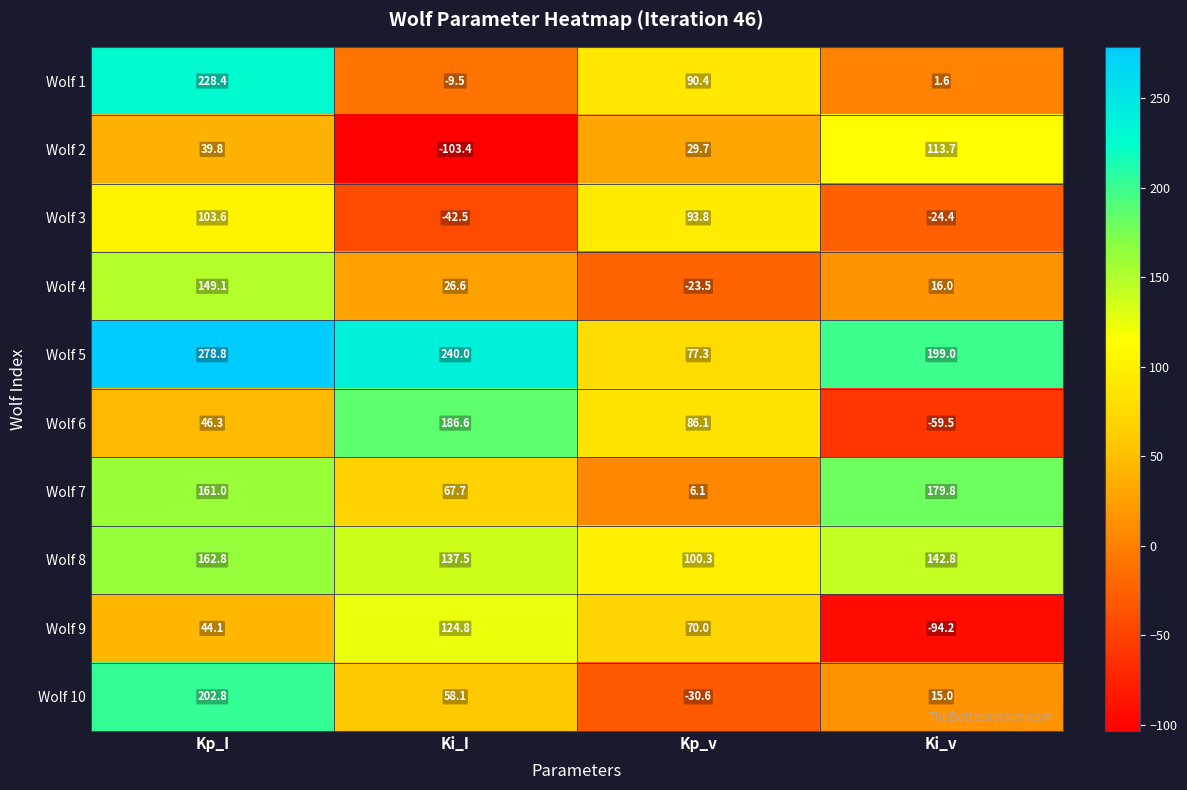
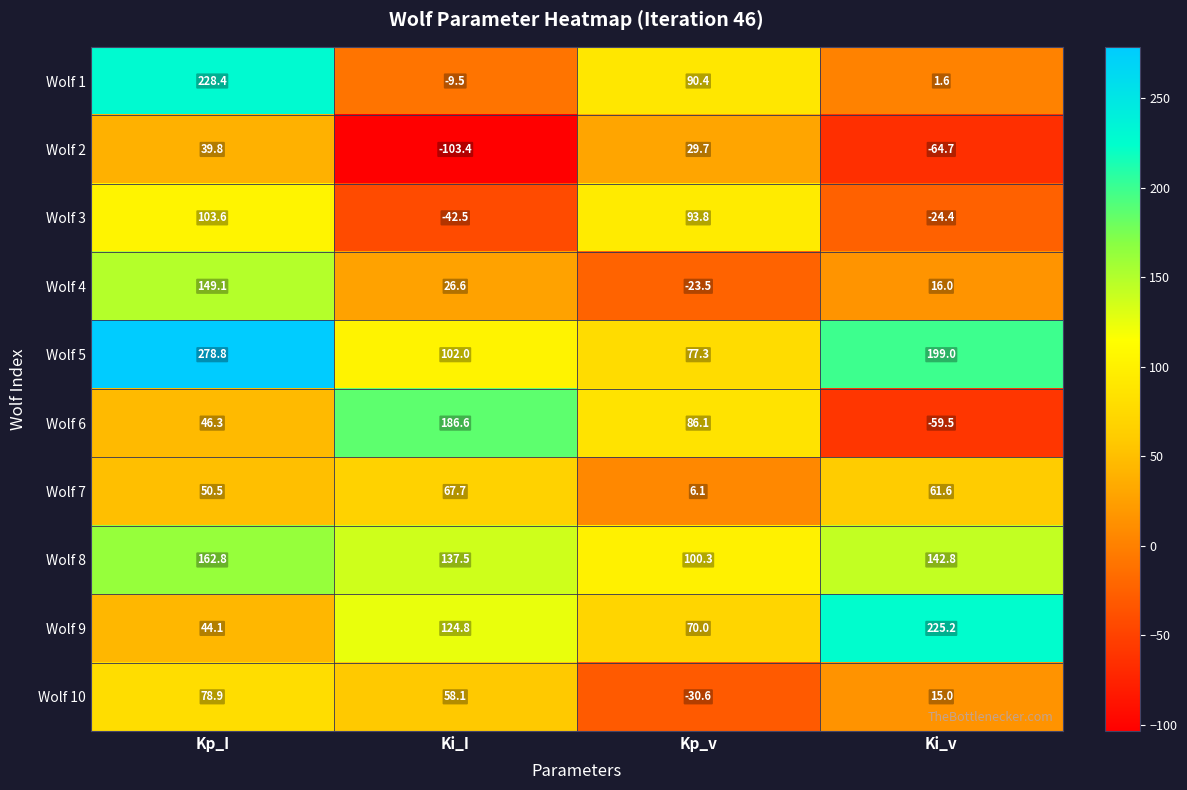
  {
    "Wolf 2": {
-     "Ki_v": 113.7
+     "Ki_v": -64.7
    },
    "Wolf 5": {
-     "Ki_I": 240.0
+     "Ki_I": 102.0
    },
    "Wolf 7": {
-     "Kp_I": 161.0,
-     "Ki_v": 179.8
+     "Kp_I": 50.5,
+     "Ki_v": 61.6
    },
    "Wolf 9": {
-     "Ki_v": -94.2
+     "Ki_v": 225.2
    },
    "Wolf 10": {
-     "Kp_I": 202.8
+     "Kp_I": 78.9
    }
  }
